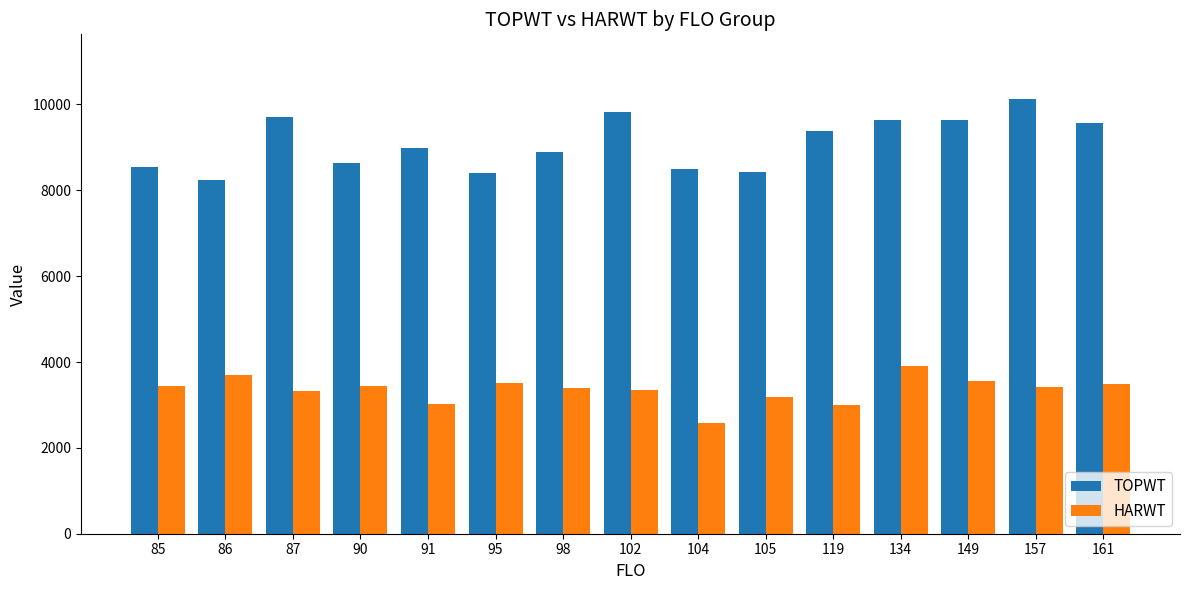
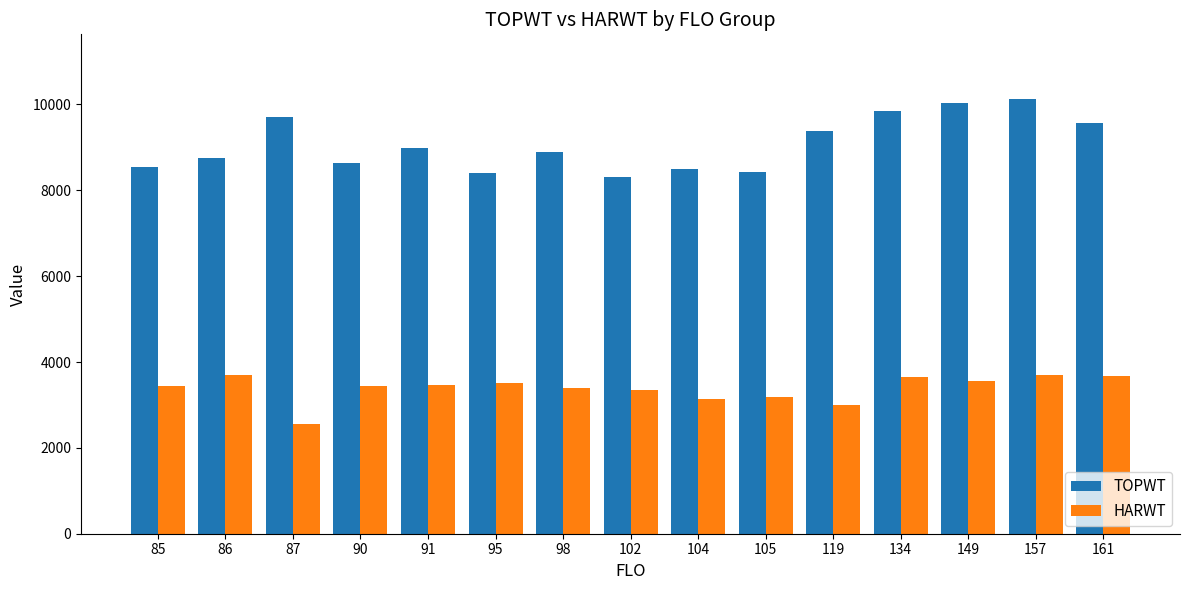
  {
    "TOPWT": {
      "85": 8600,
-     "86": 8200,
+     "86": 8700,
      "87": 9700,
      "90": 8600,
      "91": 9000,
      "95": 8400,
      "98": 8900,
-     "102": 9800,
+     "102": 8300,
      "104": 8500,
      "105": 8400,
      "119": 9400,
-     "134": 9600,
-     "149": 9600,
+     "134": 9800,
+     "149": 10000,
      "157": 10100,
      "161": 9600
    },
    "HARWT": {
      "85": 3400,
      "86": 3700,
-     "87": 3300,
+     "87": 2600,
      "90": 3500,
-     "91": 3000,
+     "91": 3500,
      "95": 3500,
      "98": 3400,
      "102": 3400,
-     "104": 2600,
+     "104": 3100,
      "105": 3200,
      "119": 3000,
-     "134": 3900,
+     "134": 3700,
      "149": 3600,
-     "157": 3400,
-     "161": 3500
+     "157": 3700,
+     "161": 3700
    }
  }
